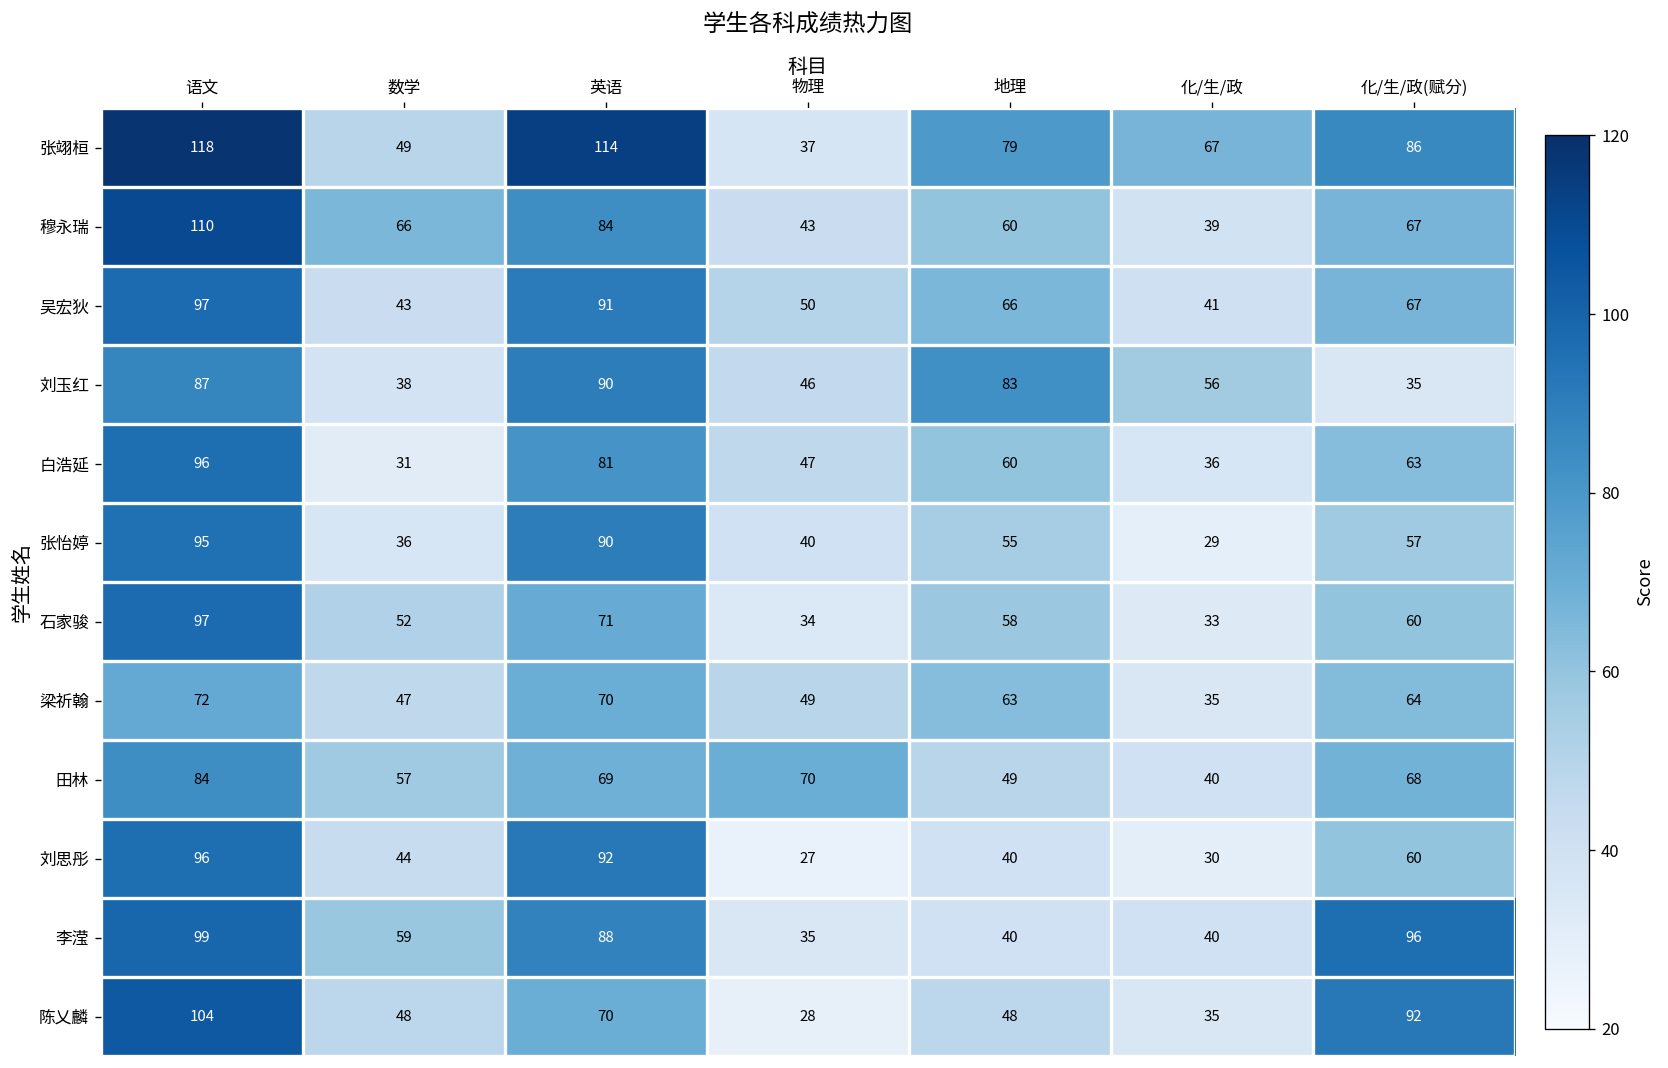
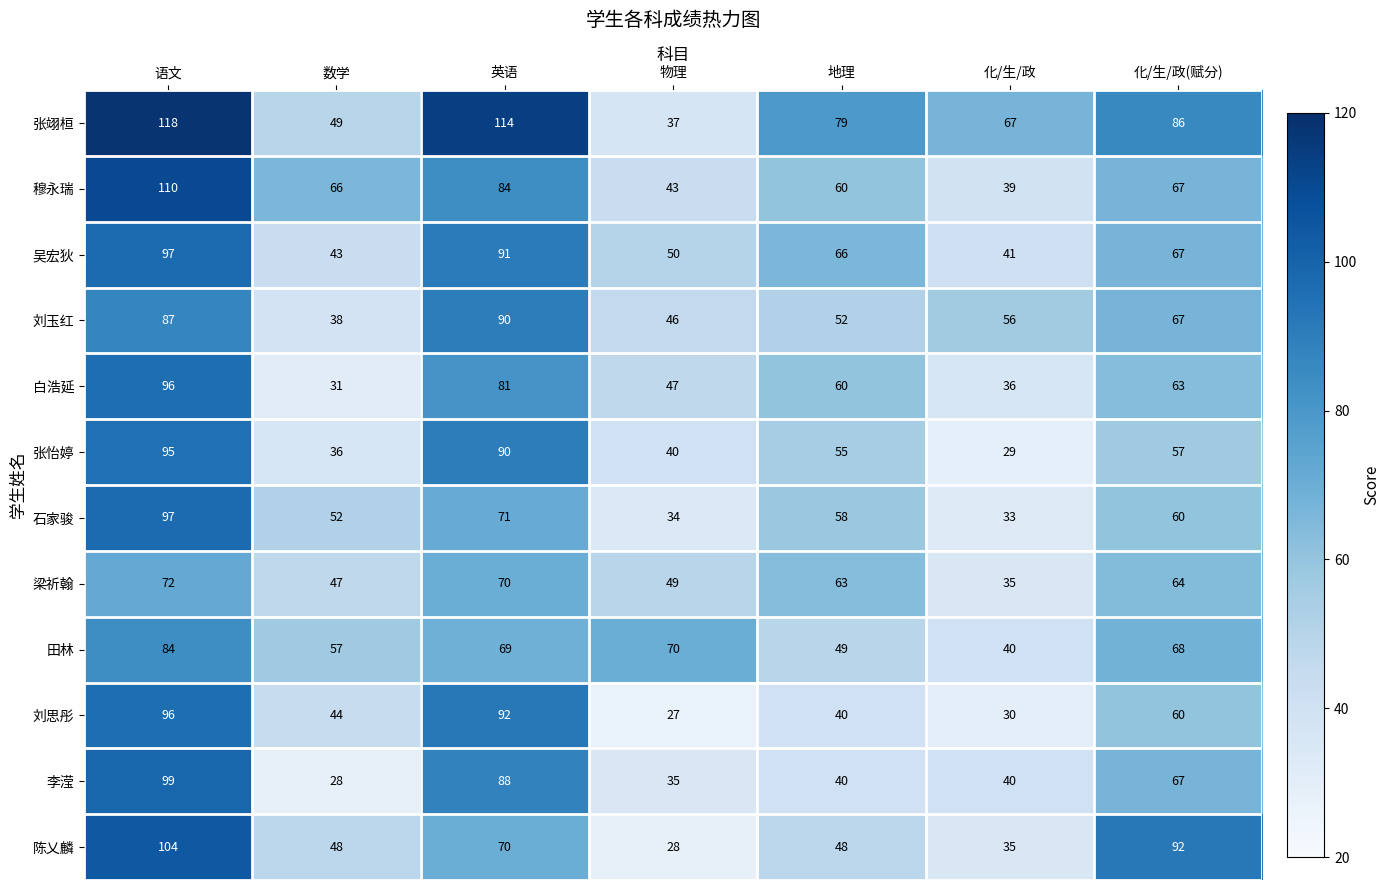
  {
    "张翊桓": {
      "语文": 118,
      "数学": 49,
      "英语": 114,
      "物理": 37,
      "地理": 79,
      "化/生/政": 67,
      "化/生/政(赋分)": 86
    },
    "穆永瑞": {
      "语文": 110,
      "数学": 66,
      "英语": 84,
      "物理": 43,
      "地理": 60,
      "化/生/政": 39,
      "化/生/政(赋分)": 67
    },
    "吴宏狄": {
      "语文": 97,
      "数学": 43,
      "英语": 91,
      "物理": 50,
      "地理": 66,
      "化/生/政": 41,
      "化/生/政(赋分)": 67
    },
    "刘玉红": {
      "语文": 87,
      "数学": 38,
      "英语": 90,
      "物理": 46,
-     "地理": 83,
+     "地理": 52,
      "化/生/政": 56,
-     "化/生/政(赋分)": 35
+     "化/生/政(赋分)": 67
    },
    "白浩延": {
      "语文": 96,
      "数学": 31,
      "英语": 81,
      "物理": 47,
      "地理": 60,
      "化/生/政": 36,
      "化/生/政(赋分)": 63
    },
    "张怡婷": {
      "语文": 95,
      "数学": 36,
      "英语": 90,
      "物理": 40,
      "地理": 55,
      "化/生/政": 29,
      "化/生/政(赋分)": 57
    },
    "石家骏": {
      "语文": 97,
      "数学": 52,
      "英语": 71,
      "物理": 34,
      "地理": 58,
      "化/生/政": 33,
      "化/生/政(赋分)": 60
    },
    "梁祈翰": {
      "语文": 72,
      "数学": 47,
      "英语": 70,
      "物理": 49,
      "地理": 63,
      "化/生/政": 35,
      "化/生/政(赋分)": 64
    },
    "田林": {
      "语文": 84,
      "数学": 57,
      "英语": 69,
      "物理": 70,
      "地理": 49,
      "化/生/政": 40,
      "化/生/政(赋分)": 68
    },
    "刘思彤": {
      "语文": 96,
      "数学": 44,
      "英语": 92,
      "物理": 27,
      "地理": 40,
      "化/生/政": 30,
      "化/生/政(赋分)": 60
    },
    "李滢": {
      "语文": 99,
-     "数学": 59,
+     "数学": 28,
      "英语": 88,
      "物理": 35,
      "地理": 40,
      "化/生/政": 40,
-     "化/生/政(赋分)": 96
+     "化/生/政(赋分)": 67
    },
    "陈乂麟": {
      "语文": 104,
      "数学": 48,
      "英语": 70,
      "物理": 28,
      "地理": 48,
      "化/生/政": 35,
      "化/生/政(赋分)": 92
    }
  }
